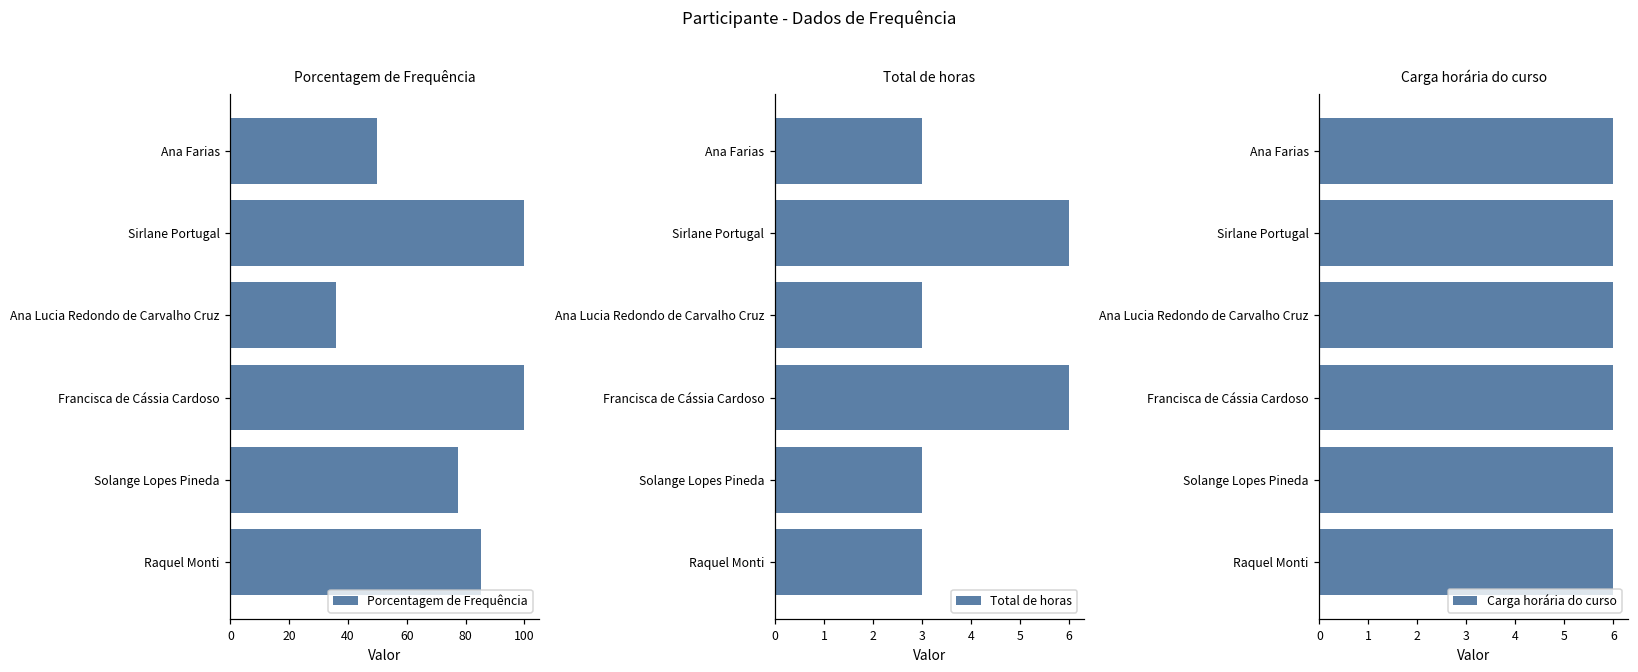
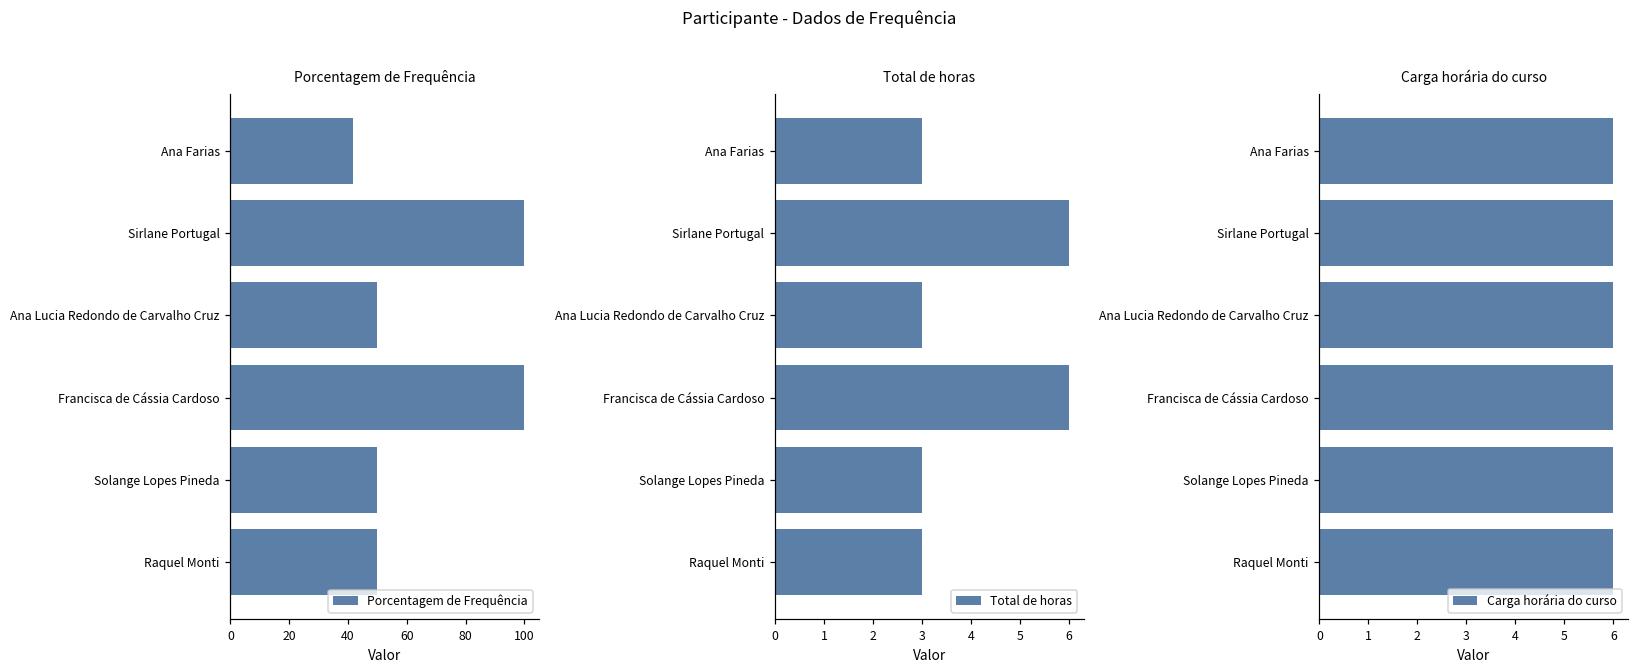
  {
    "Porcentagem de Frequência": {
-     "Ana Farias": 50,
+     "Ana Farias": 42,
      "Sirlane Portugal": 100,
-     "Ana Lucia Redondo de Carvalho Cruz": 36,
+     "Ana Lucia Redondo de Carvalho Cruz": 50,
      "Francisca de Cássia Cardoso": 100,
-     "Solange Lopes Pineda": 78,
-     "Raquel Monti": 85
+     "Solange Lopes Pineda": 50,
+     "Raquel Monti": 50
    },
    "Total de horas": {
      "Ana Farias": 3.0,
      "Sirlane Portugal": 6.0,
      "Ana Lucia Redondo de Carvalho Cruz": 3.0,
      "Francisca de Cássia Cardoso": 6.0,
      "Solange Lopes Pineda": 3.0,
      "Raquel Monti": 3.0
    },
    "Carga horária do curso": {
      "Ana Farias": 6.0,
      "Sirlane Portugal": 6.0,
      "Ana Lucia Redondo de Carvalho Cruz": 6.0,
      "Francisca de Cássia Cardoso": 6.0,
      "Solange Lopes Pineda": 6.0,
      "Raquel Monti": 6.0
    }
  }
